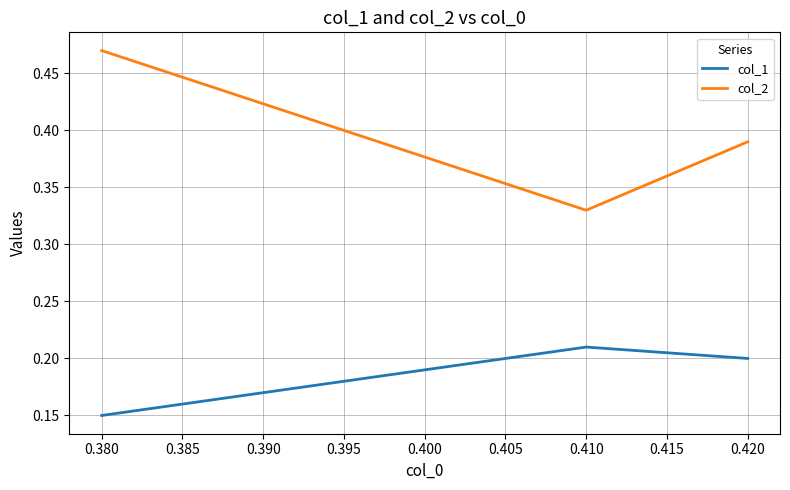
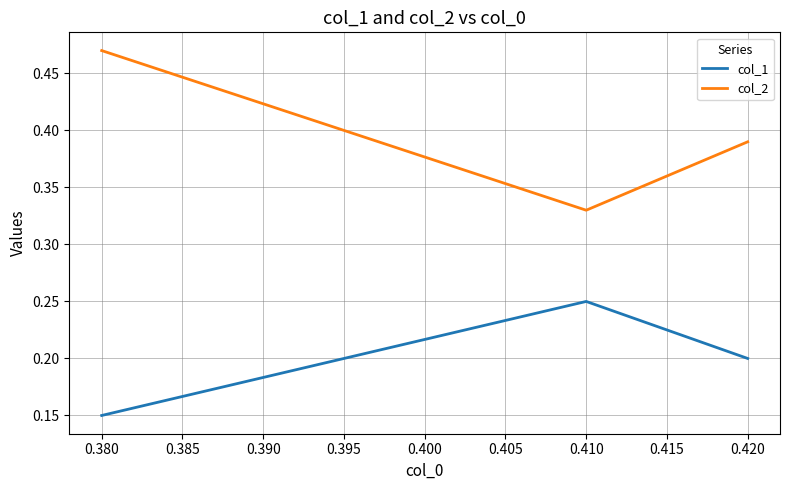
  {
    "col_1": {
      "0.380": 0.15,
-     "0.410": 0.21,
+     "0.410": 0.25,
      "0.420": 0.20
    },
    "col_2": {
      "0.380": 0.47,
      "0.410": 0.33,
      "0.420": 0.39
    }
  }
